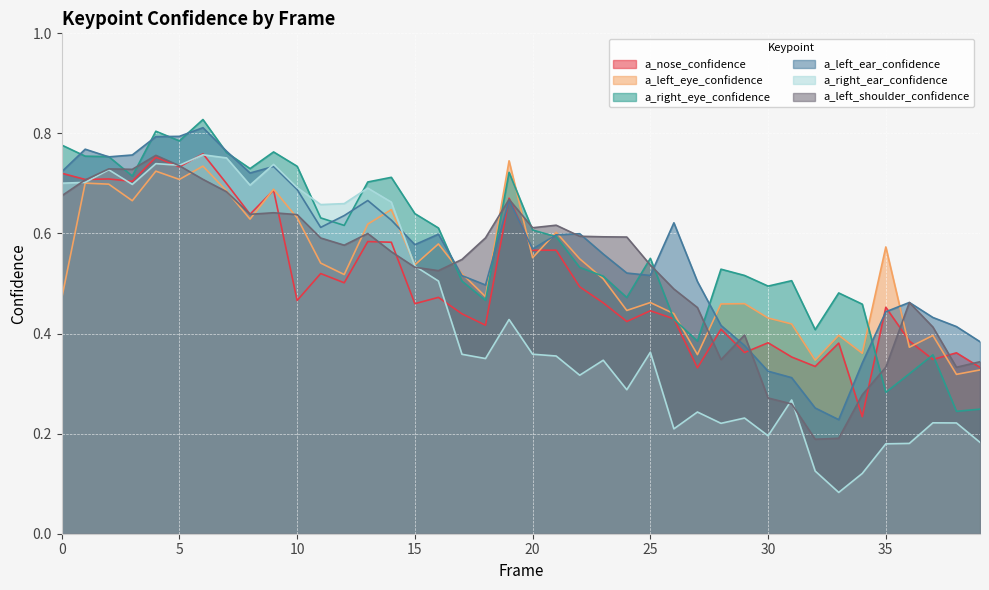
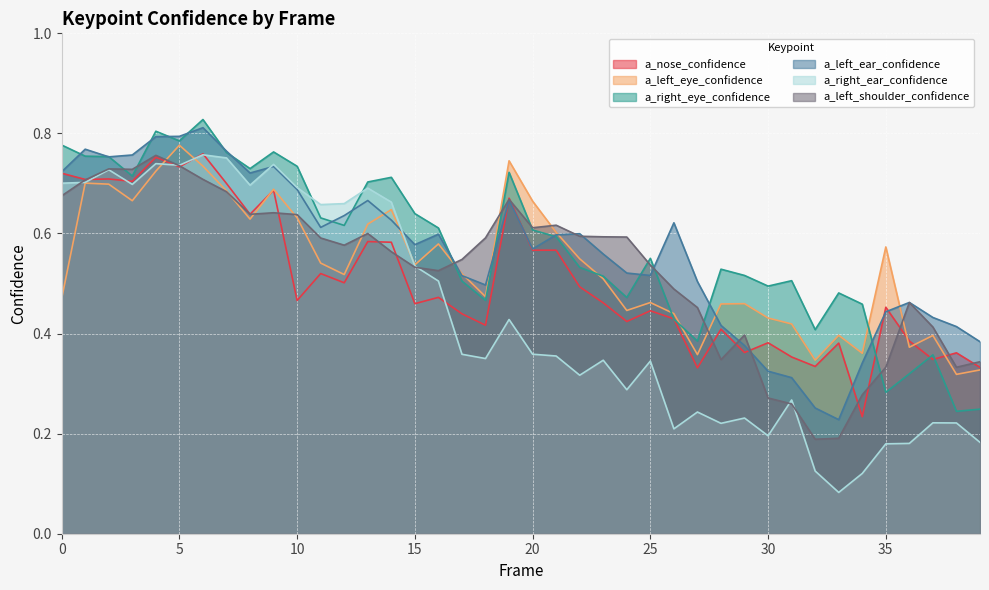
  {
    "a_nose_confidence": {
      "10": 0.47,
      "15": 0.46,
      "25": 0.45,
      "30": 0.38,
      "35": 0.45
    },
    "a_left_eye_confidence": {
      "0": 0.47,
-     "5": 0.71,
+     "5": 0.78,
      "10": 0.63,
-     "20": 0.55,
+     "20": 0.66,
      "25": 0.46,
      "30": 0.43,
      "35": 0.57
    },
    "a_right_ear_confidence": {
      "0": 0.70,
      "20": 0.36,
-     "25": 0.36,
+     "25": 0.35,
      "30": 0.20,
      "35": 0.18
    }
  }
